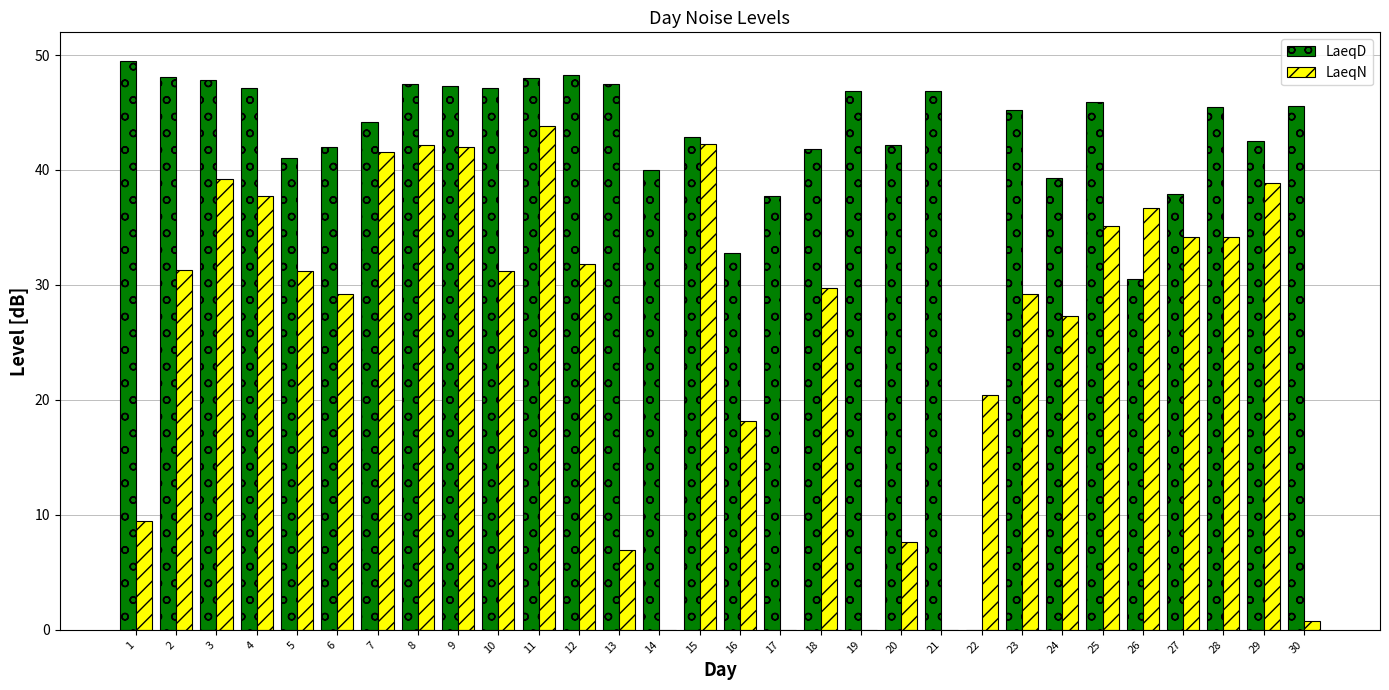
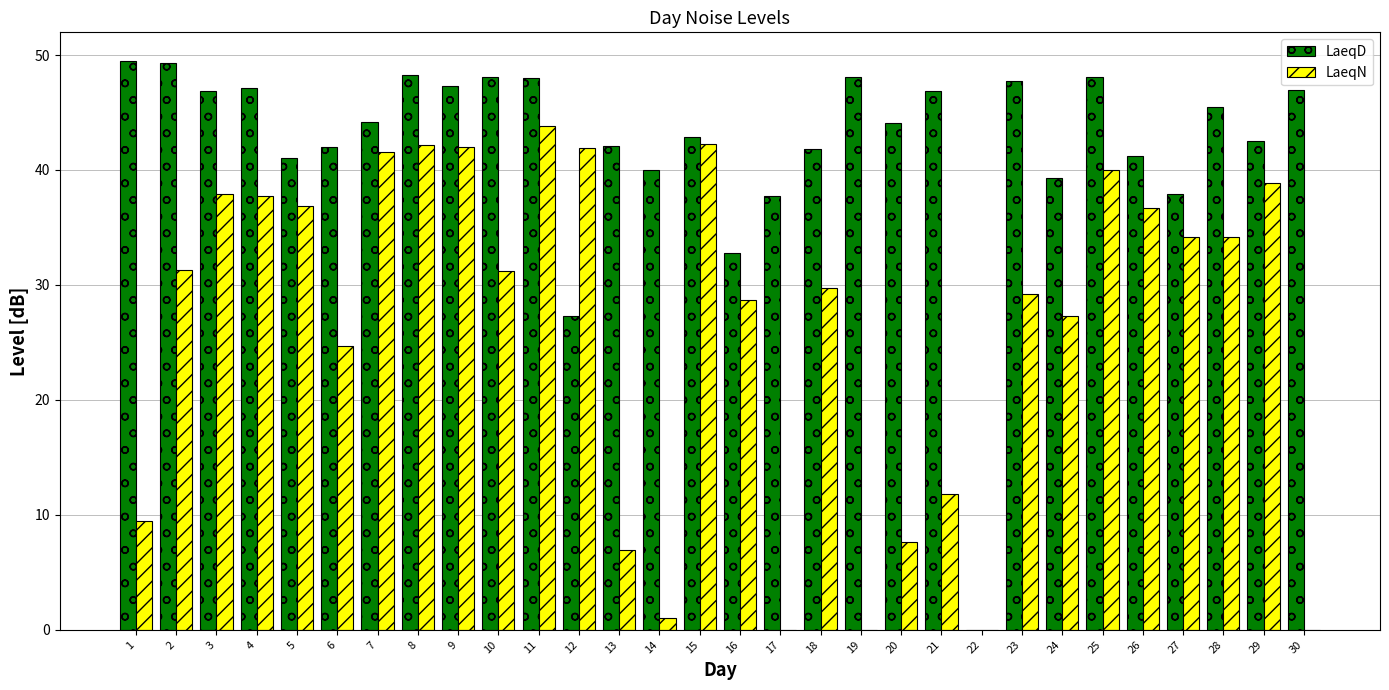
  {
    "LaeqD": {
      "1": 49.5,
-     "2": 48.1,
-     "3": 47.8,
+     "2": 49.3,
+     "3": 46.9,
      "4": 47.1,
      "5": 41.0,
      "6": 42.0,
      "7": 44.2,
-     "8": 47.5,
+     "8": 48.3,
      "9": 47.3,
-     "10": 47.1,
+     "10": 48.1,
      "11": 48.0,
-     "12": 48.3,
-     "13": 47.5,
+     "12": 27.3,
+     "13": 42.1,
      "14": 40.0,
      "15": 42.9,
      "16": 32.8,
      "17": 37.7,
      "18": 41.8,
-     "19": 46.9,
-     "20": 42.2,
+     "19": 48.1,
+     "20": 44.1,
      "21": 46.9,
      "22": 0.0,
-     "23": 45.2,
+     "23": 47.7,
      "24": 39.3,
-     "25": 45.9,
-     "26": 30.5,
+     "25": 48.1,
+     "26": 41.2,
      "27": 37.9,
      "28": 45.5,
      "29": 42.5,
-     "30": 45.6
+     "30": 47.0
    },
    "LaeqN": {
      "1": 9.5,
      "2": 31.3,
-     "3": 39.2,
+     "3": 37.9,
      "4": 37.7,
-     "5": 31.2,
-     "6": 29.2,
+     "5": 36.9,
+     "6": 24.7,
      "7": 41.6,
      "8": 42.2,
      "9": 42.0,
      "10": 31.2,
      "11": 43.8,
-     "12": 31.8,
+     "12": 41.9,
      "13": 6.9,
-     "14": 0,
+     "14": 1,
      "15": 42.3,
-     "16": 18.2,
+     "16": 28.7,
      "17": 0.0,
      "18": 29.7,
      "19": 0.0,
      "20": 7.6,
-     "21": 0.0,
-     "22": 20.4,
+     "21": 11.8,
+     "22": 0.0,
      "23": 29.2,
      "24": 27.3,
-     "25": 35.1,
+     "25": 40.0,
      "26": 36.7,
      "27": 34.2,
      "28": 34.2,
      "29": 38.9,
-     "30": 0.8
+     "30": 0.0
    }
  }
